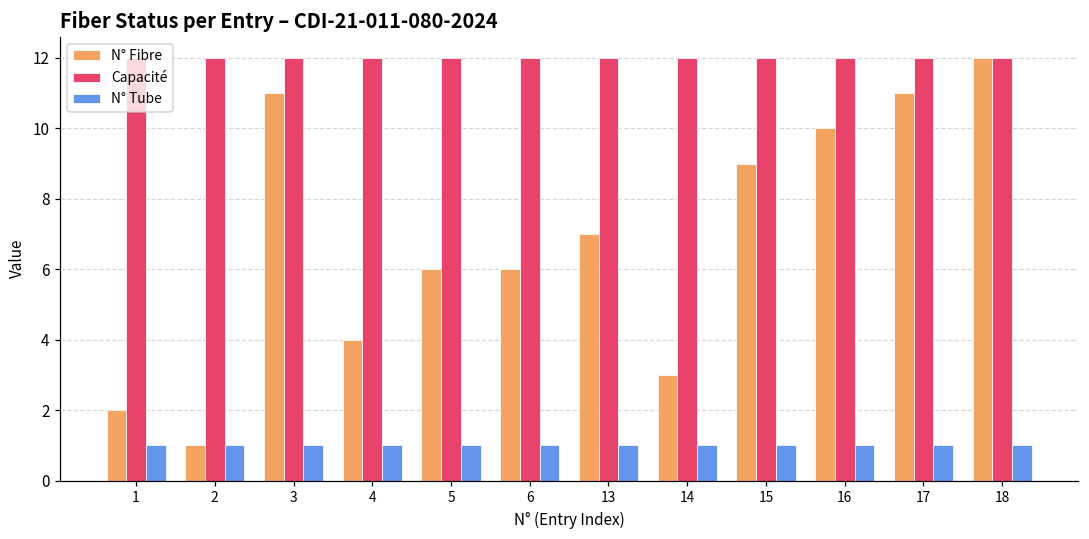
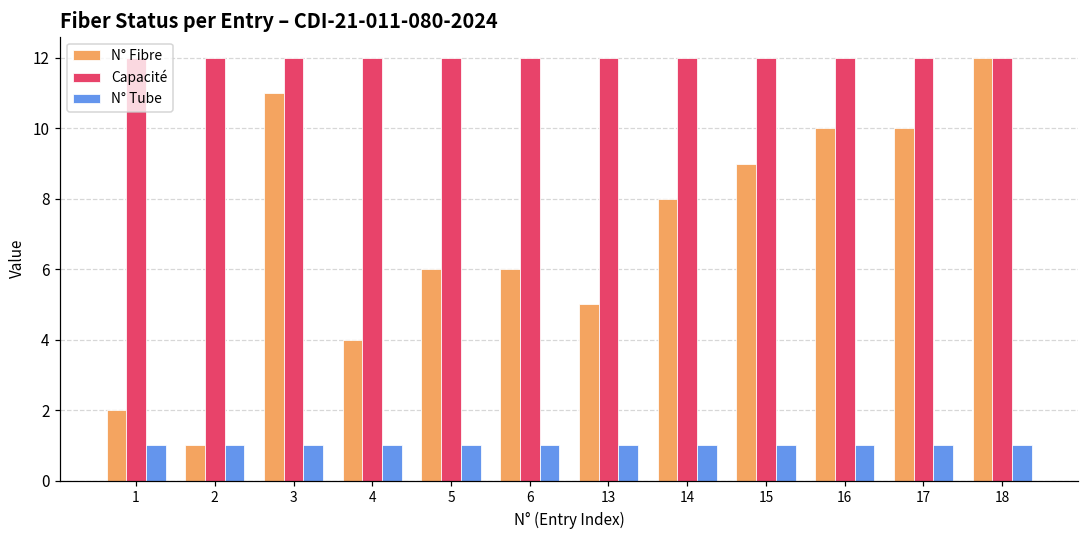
  {
    "N° Fibre": {
      "1": 2,
      "2": 1,
      "3": 11,
      "4": 4,
      "5": 6,
      "6": 6,
-     "13": 7,
-     "14": 3,
+     "13": 5,
+     "14": 8,
      "15": 9,
      "16": 10,
-     "17": 11,
+     "17": 10,
      "18": 12
    },
    "Capacité": {
      "2": 12,
      "3": 12,
      "4": 12,
      "5": 12,
      "6": 12,
      "13": 12,
      "14": 12,
      "15": 12,
      "16": 12,
      "17": 12,
      "18": 12
    },
    "N° Tube": {
      "1": 1,
      "2": 1,
      "3": 1,
      "4": 1,
      "5": 1,
      "6": 1,
      "13": 1,
      "14": 1,
      "15": 1,
      "16": 1,
      "17": 1,
      "18": 1
    }
  }
